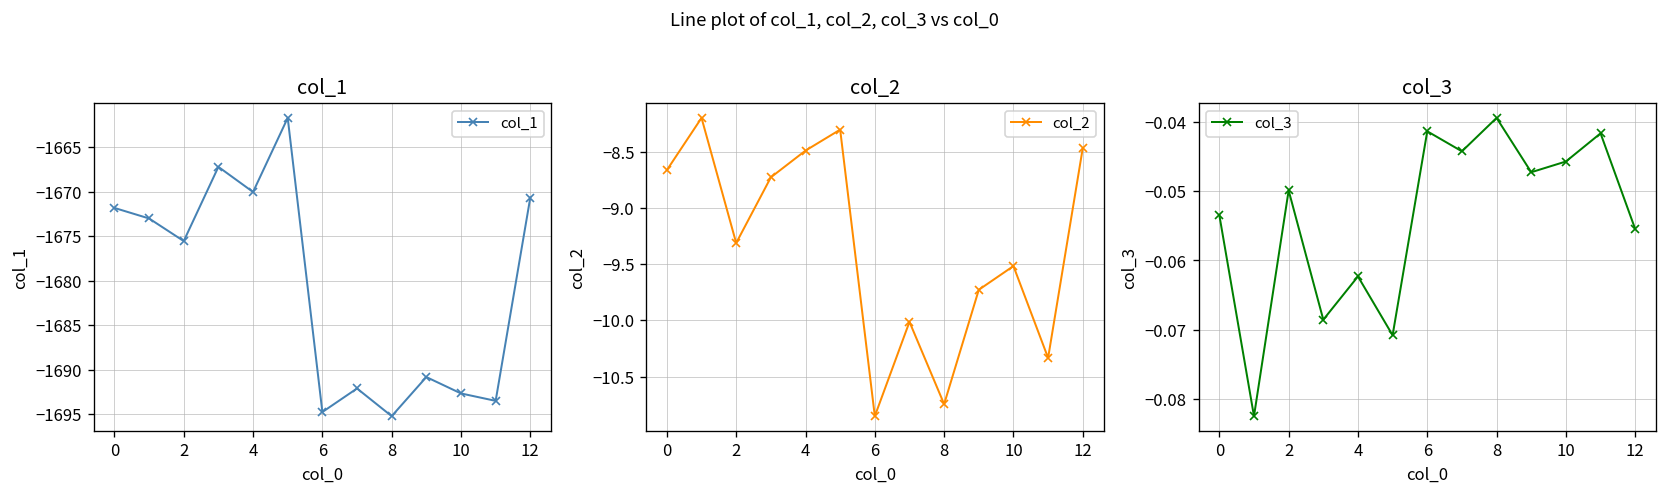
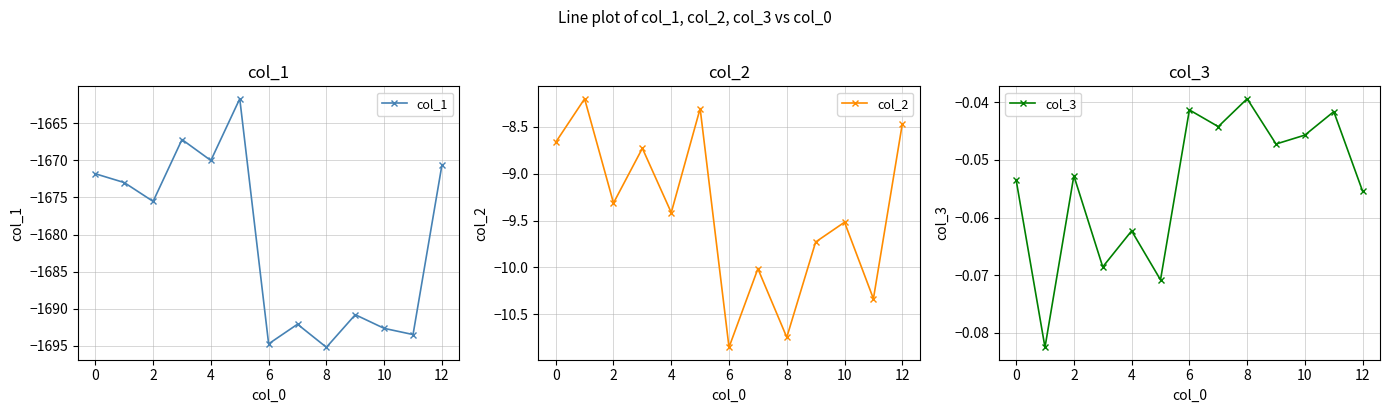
  {
    "col_1": {
      "0": -1672,
      "2": -1676,
      "4": -1670,
      "6": -1695,
      "8": -1695,
      "10": -1693,
      "12": -1671
    },
    "col_2": {
      "0": -8.7,
      "2": -9.3,
-     "4": -8.5,
+     "4": -9.4,
      "6": -10.9,
      "8": -10.7,
      "10": -9.5,
      "12": -8.5
    },
    "col_3": {
      "0": -0.053,
-     "2": -0.050,
+     "2": -0.053,
      "4": -0.062,
      "6": -0.041,
      "8": -0.039,
      "10": -0.046,
      "12": -0.055
    }
  }
